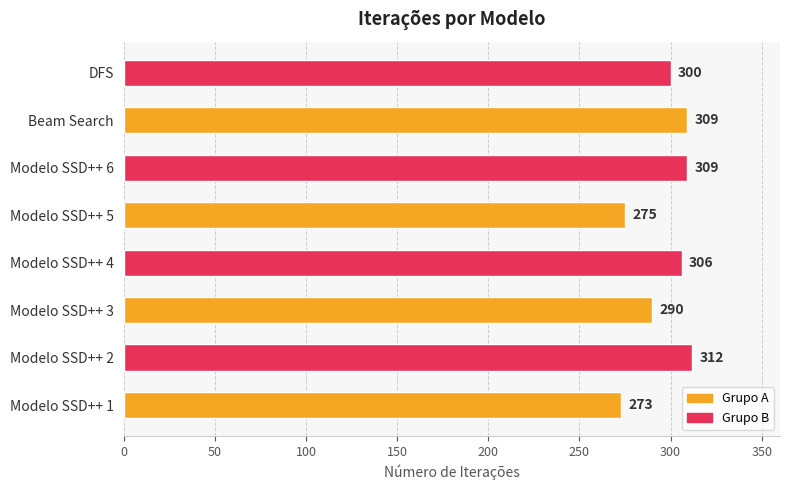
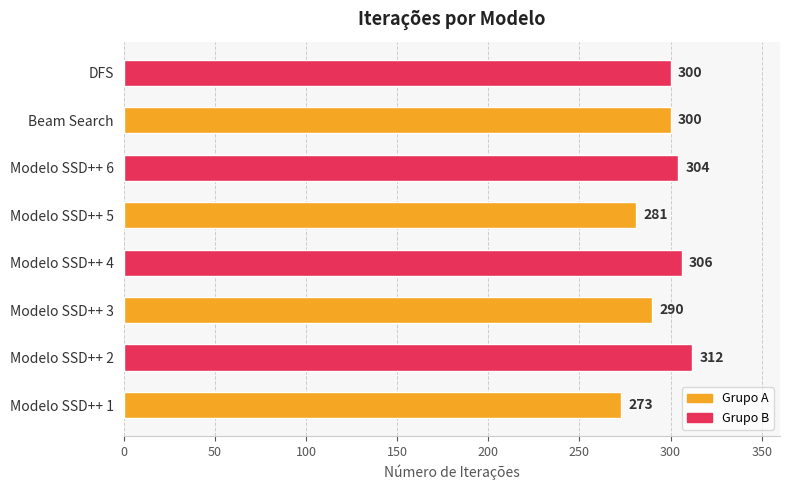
  {
    "DFS": 300,
-   "Beam Search": 309,
-   "Modelo SSD++ 6": 309,
-   "Modelo SSD++ 5": 275,
+   "Beam Search": 300,
+   "Modelo SSD++ 6": 304,
+   "Modelo SSD++ 5": 281,
    "Modelo SSD++ 4": 306,
    "Modelo SSD++ 3": 290,
    "Modelo SSD++ 2": 312,
    "Modelo SSD++ 1": 273
  }
